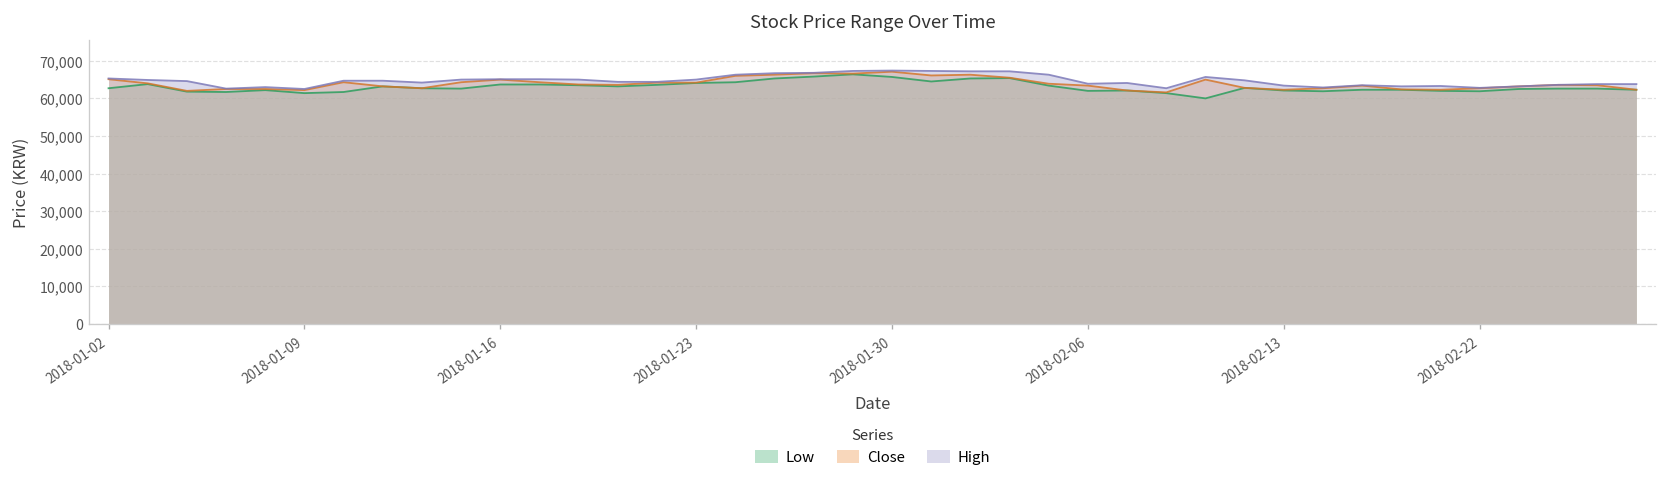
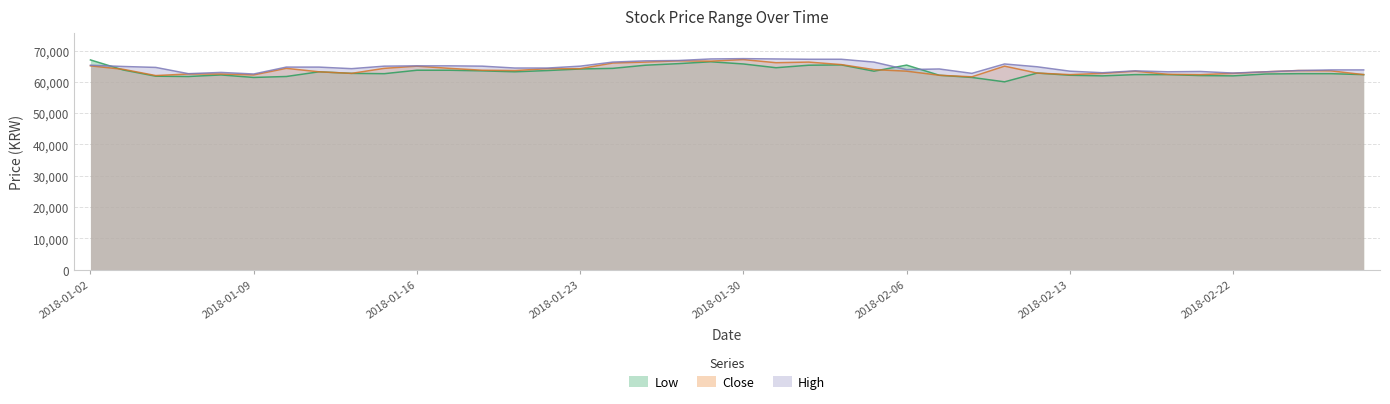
  {
    "Low": {
-     "2018-01-02": "63,000",
+     "2018-01-02": "67,000",
      "2018-01-16": "64,000",
      "2018-01-30": "66,000",
-     "2018-02-06": "62,000"
+     "2018-02-06": "65,000"
    },
    "High": {
      "2018-02-13": "63,000"
    }
  }
